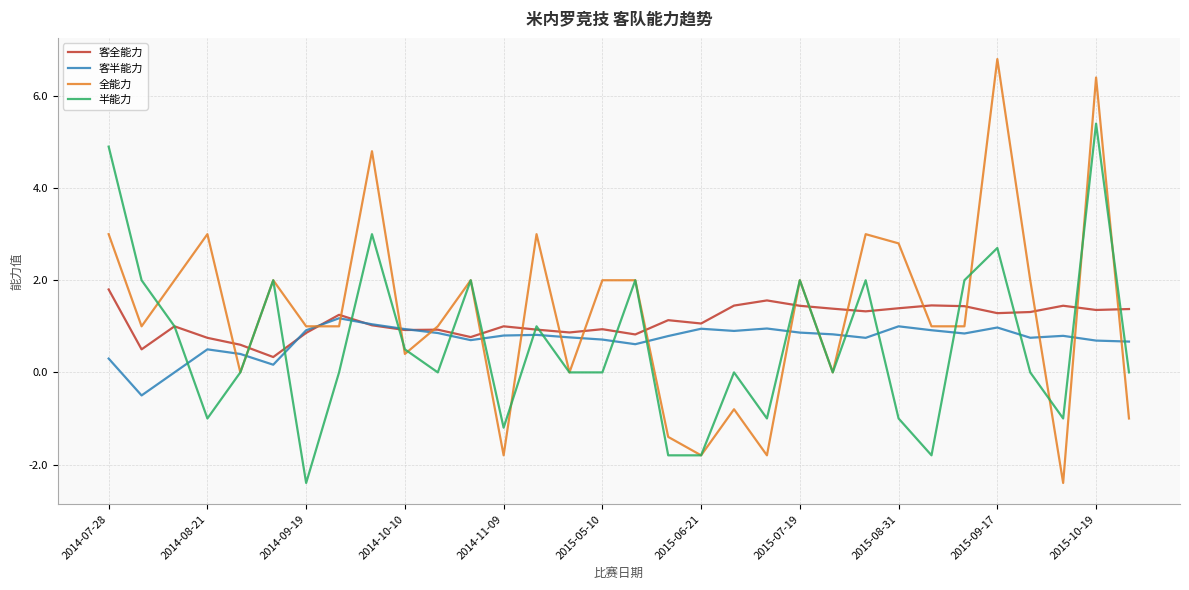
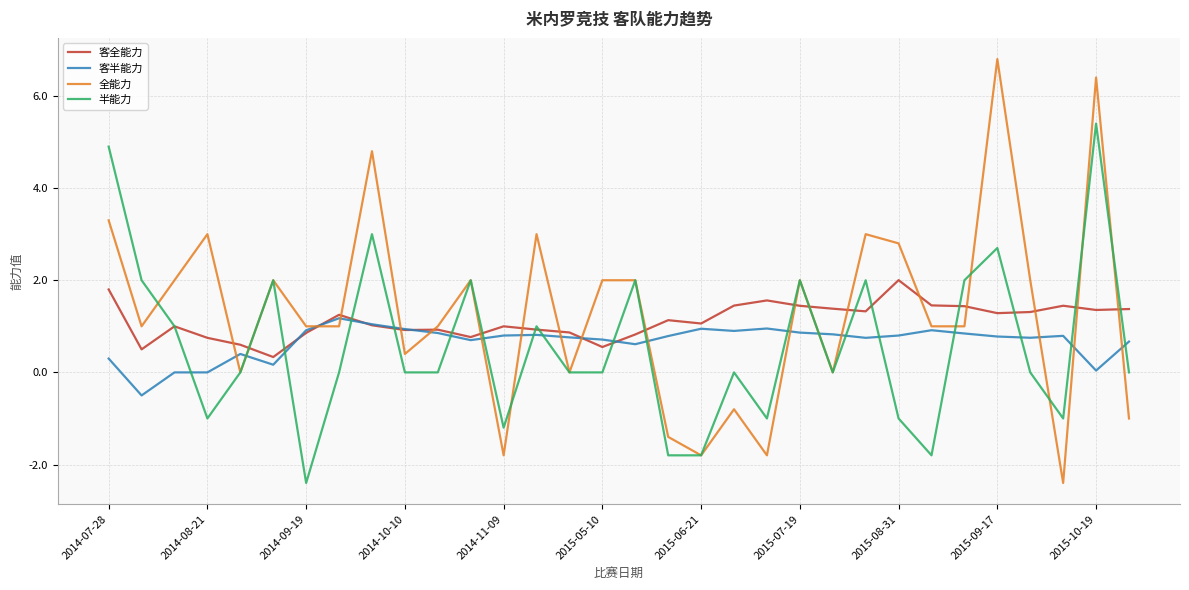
  {
    "客全能力": {
      "2014-07-28": 1.8,
      "2014-08-21": 0.8,
      "2014-09-19": 0.9,
      "2014-11-09": 1.0,
-     "2015-05-10": 0.9,
+     "2015-05-10": 0.6,
      "2015-06-21": 1.1,
      "2015-07-19": 1.4,
-     "2015-08-31": 1.4,
+     "2015-08-31": 2.0,
      "2015-09-17": 1.3,
      "2015-10-19": 1.4
    },
    "客半能力": {
      "2014-07-28": 0.3,
-     "2014-08-21": 0.5,
+     "2014-08-21": 0.0,
      "2014-09-19": 0.9,
      "2014-11-09": 0.8,
      "2015-05-10": 0.7,
      "2015-06-21": 0.9,
      "2015-07-19": 0.9,
-     "2015-08-31": 1.0,
-     "2015-09-17": 1.0,
-     "2015-10-19": 0.7
+     "2015-08-31": 0.8,
+     "2015-09-17": 0.8,
+     "2015-10-19": 0.0
    },
    "全能力": {
-     "2014-07-28": 3.0,
+     "2014-07-28": 3.3,
      "2014-08-21": 3.0,
      "2014-09-19": 1.0,
      "2014-10-10": 0.4,
      "2014-11-09": -1.8,
      "2015-05-10": 2.0,
      "2015-08-31": 2.8,
      "2015-09-17": 6.8,
      "2015-10-19": 6.4
    },
    "半能力": {
      "2014-07-28": 4.9,
      "2014-08-21": -1.0,
      "2014-09-19": -2.4,
-     "2014-10-10": 0.5,
+     "2014-10-10": 0.0,
      "2014-11-09": -1.2,
      "2015-05-10": 0.0,
      "2015-08-31": -1.0,
      "2015-09-17": 2.7,
      "2015-10-19": 5.4
    }
  }
